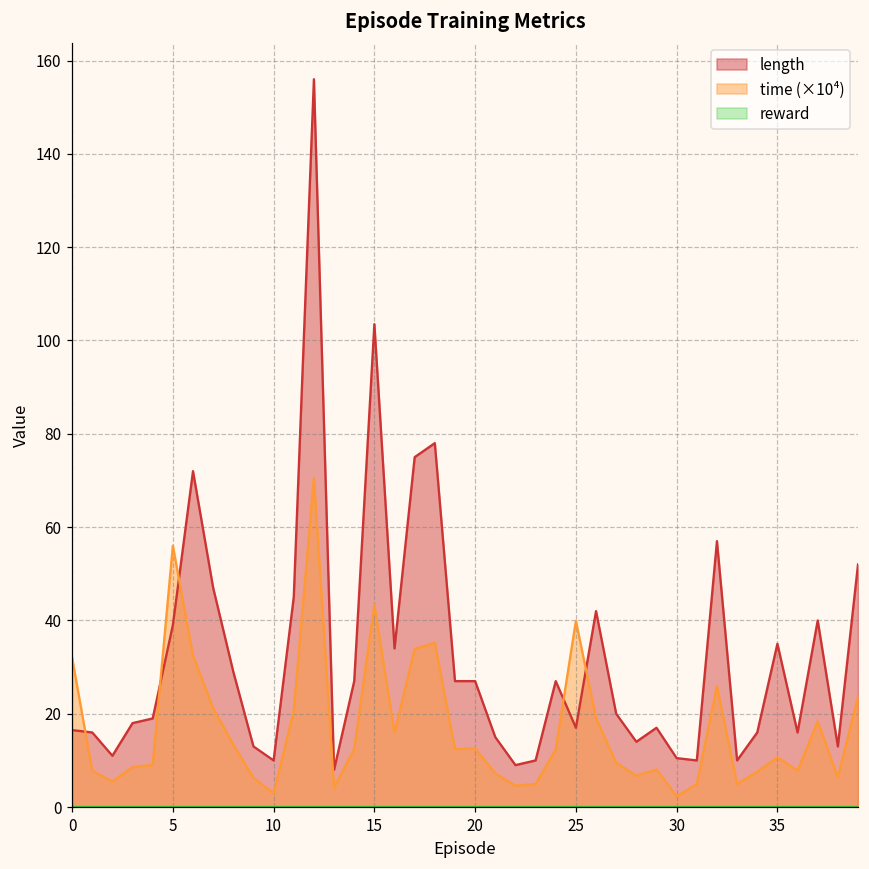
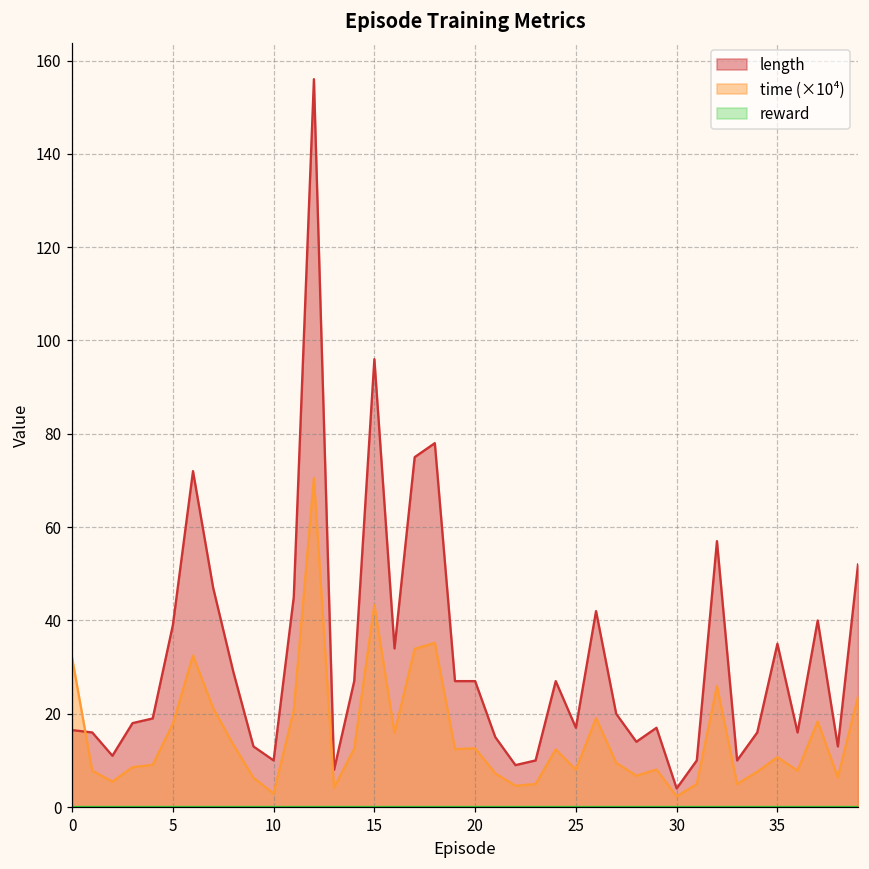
  {
    "length": {
      "0": 17,
      "5": 39,
      "10": 10,
-     "15": 104,
+     "15": 96,
      "20": 27,
      "25": 17,
-     "30": 11,
+     "30": 4,
      "35": 35
    },
    "time (×10⁴)": {
      "0": 32,
-     "5": 56,
+     "5": 18,
      "10": 3,
      "15": 43,
      "20": 13,
-     "25": 40,
+     "25": 8,
      "30": 2,
      "35": 11
    },
    "reward": {
      "0": 0,
      "5": 0,
      "10": 0,
      "15": 0,
      "20": 0,
      "25": 0,
      "30": 0,
      "35": 0
    }
  }
